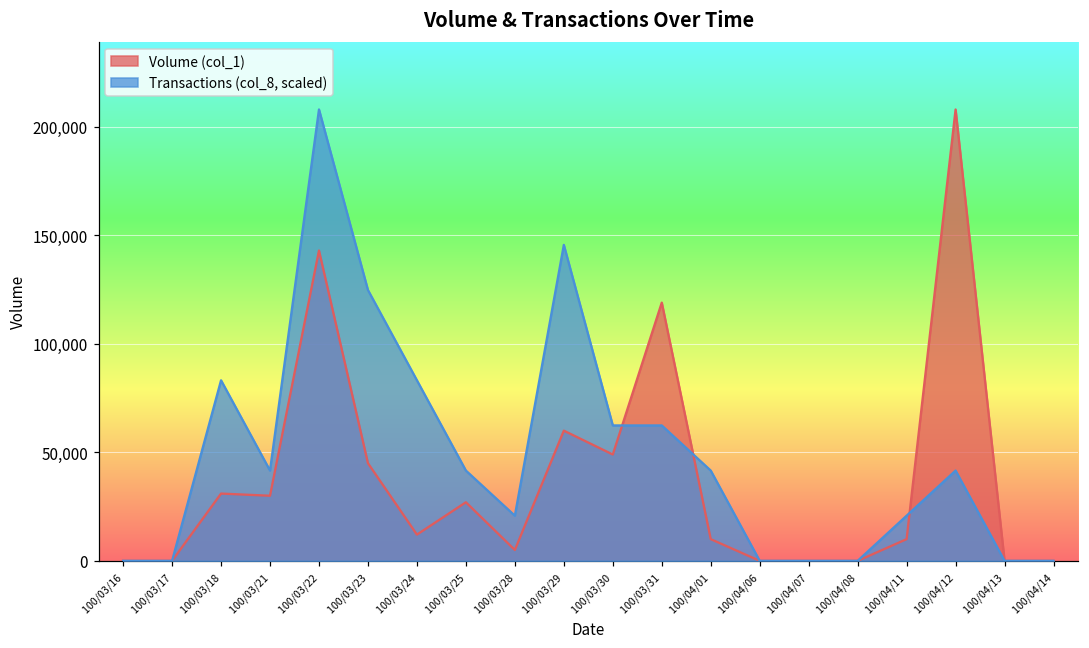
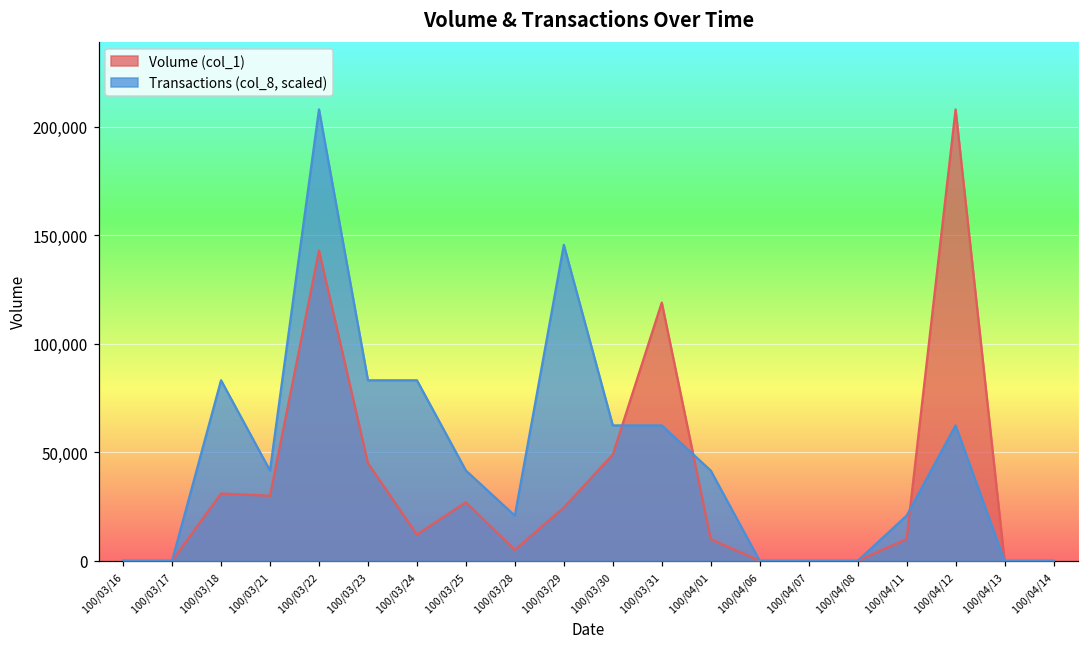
  {
    "Volume (col_1)": {
      "100/03/18": "31,000",
      "100/03/21": "30,000",
      "100/03/22": "143,000",
      "100/03/23": "45,000",
      "100/03/24": "12,000",
      "100/03/25": "27,000",
      "100/03/28": "5,000",
-     "100/03/29": "60,000",
+     "100/03/29": "25,000",
      "100/03/30": "49,000",
      "100/03/31": "119,000",
      "100/04/01": "10,000",
      "100/04/11": "10,000",
      "100/04/12": "208,000"
    },
    "Transactions (col_8, scaled)": {
      "100/03/18": "83,000",
      "100/03/21": "42,000",
      "100/03/22": "208,000",
-     "100/03/23": "125,000",
+     "100/03/23": "83,000",
      "100/03/24": "83,000",
      "100/03/25": "42,000",
      "100/03/28": "21,000",
      "100/03/29": "146,000",
      "100/03/30": "62,000",
      "100/03/31": "62,000",
      "100/04/01": "42,000",
      "100/04/11": "21,000",
-     "100/04/12": "42,000"
+     "100/04/12": "62,000"
    }
  }
